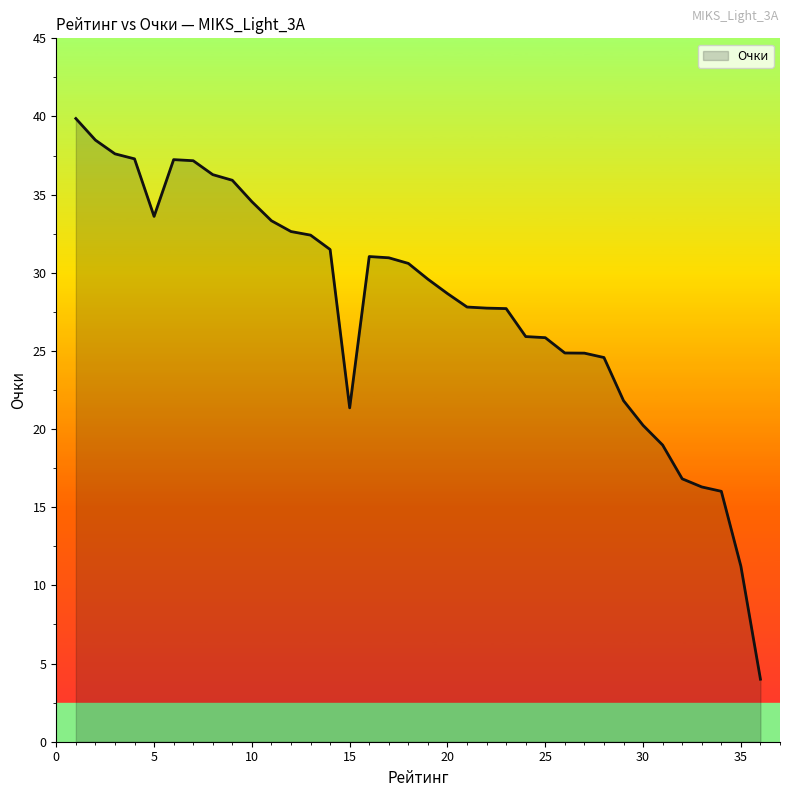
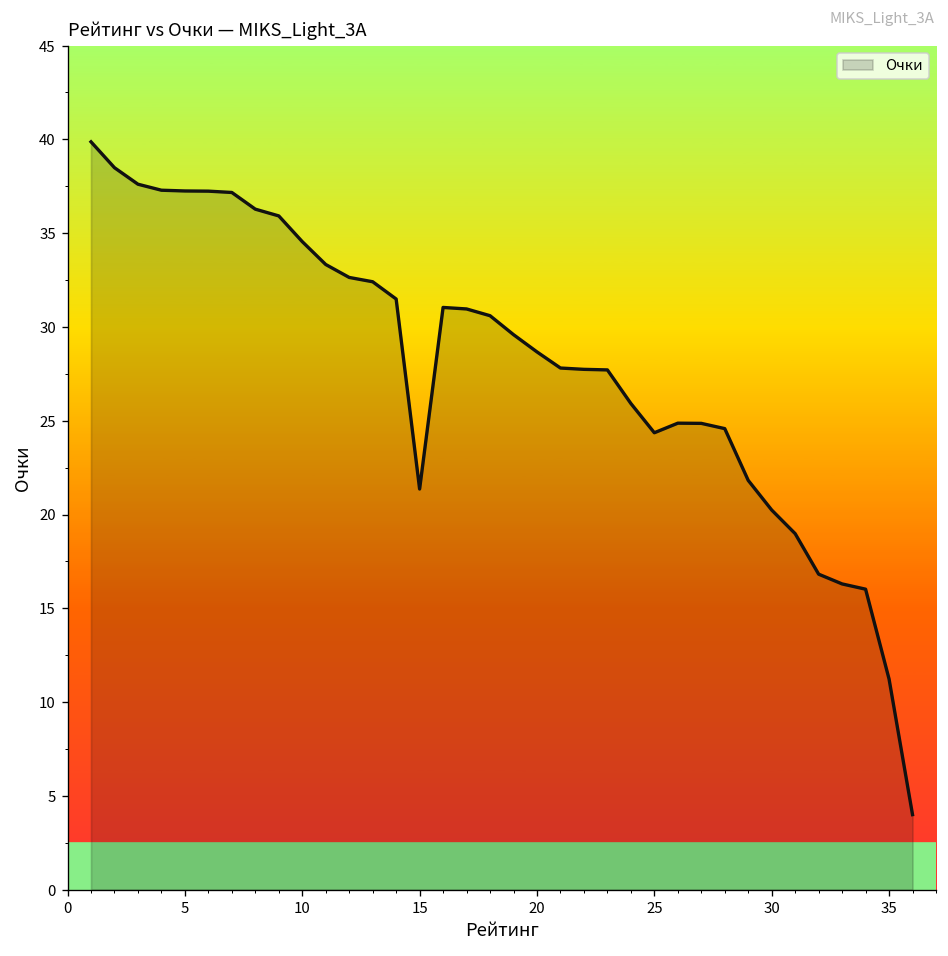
  {
-   "5": 33.6,
+   "5": 37.3,
    "10": 34.6,
    "15": 21.4,
    "20": 28.7,
-   "25": 25.9,
+   "25": 24.4,
    "30": 20.2,
    "35": 11.2
  }
